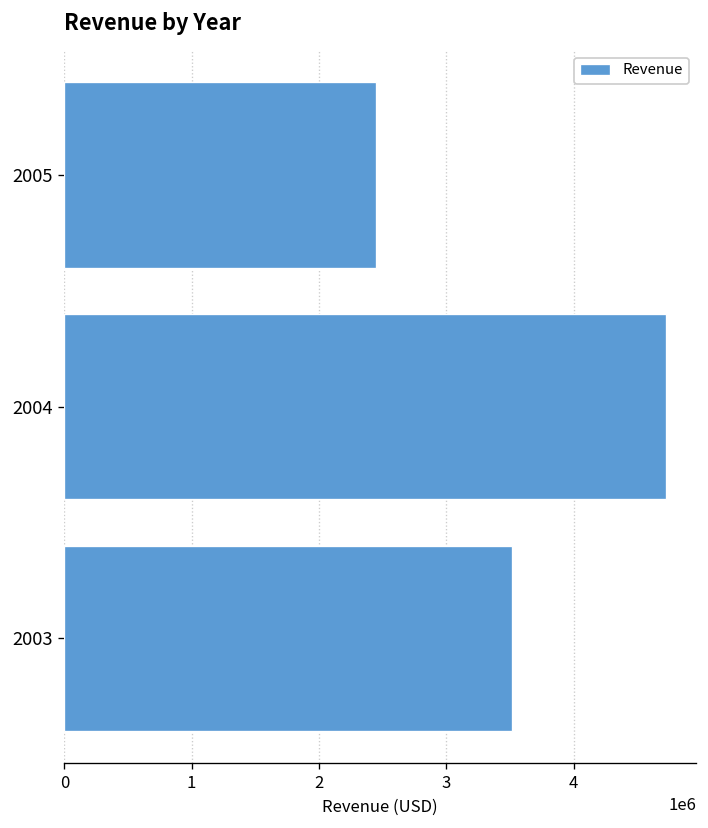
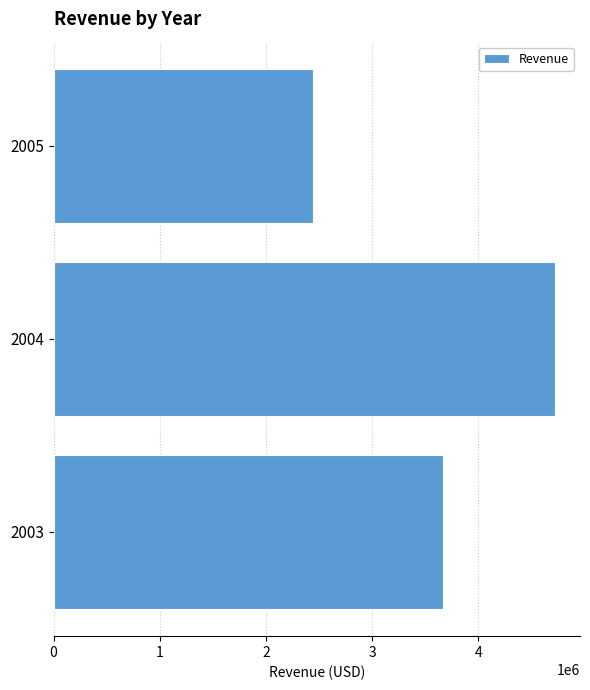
  {
    "2005": 2440000,
    "2004": 4720000,
-   "2003": 3520000
+   "2003": 3670000
  }
